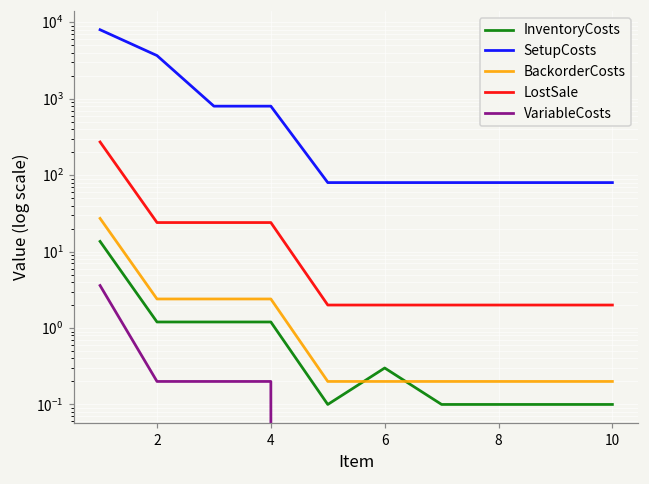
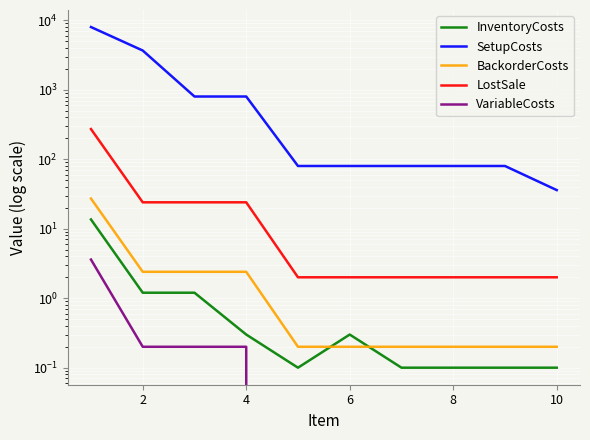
  {
    "InventoryCosts": {
      "2": 1.2,
-     "4": 1.2,
+     "4": 0.3,
      "6": 0.3,
      "8": 0.1,
      "10": 0.1
    },
    "SetupCosts": {
      "2": 4000,
      "4": 800,
      "6": 80,
      "8": 80,
-     "10": 80
+     "10": 40
    },
    "BackorderCosts": {
      "2": 2.4,
      "4": 2.4,
      "6": 0.2,
      "8": 0.2,
      "10": 0.2
    },
    "LostSale": {
      "2": 24,
      "4": 24,
      "6": 2.0,
      "8": 2.0,
      "10": 2.0
    },
    "VariableCosts": {
      "2": 0.2,
      "4": 0.2
    }
  }
